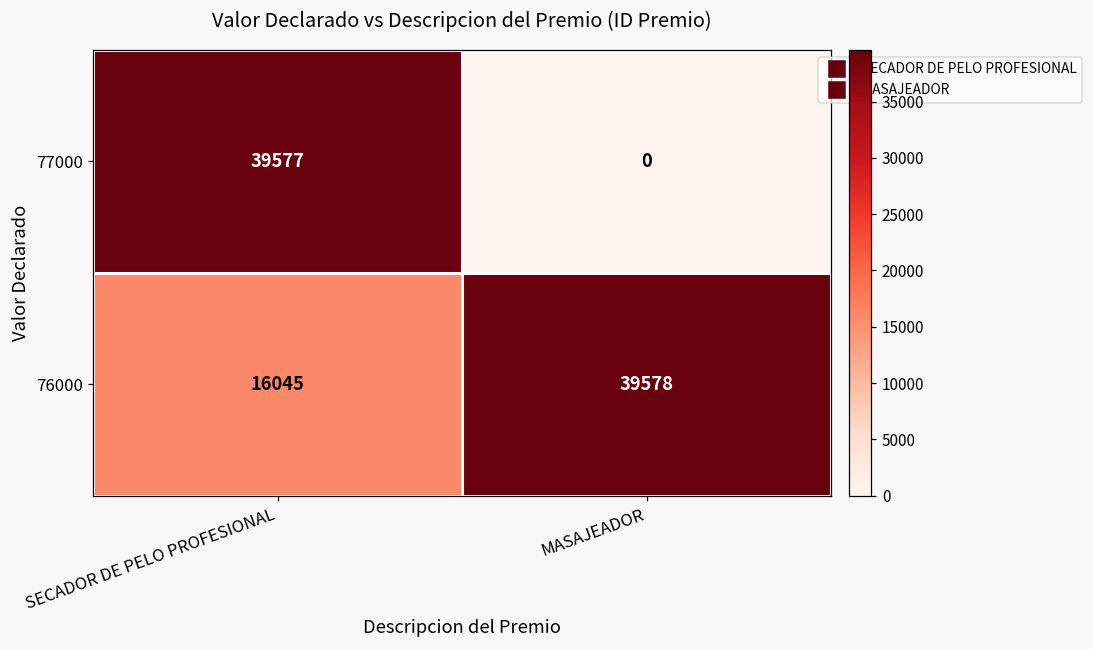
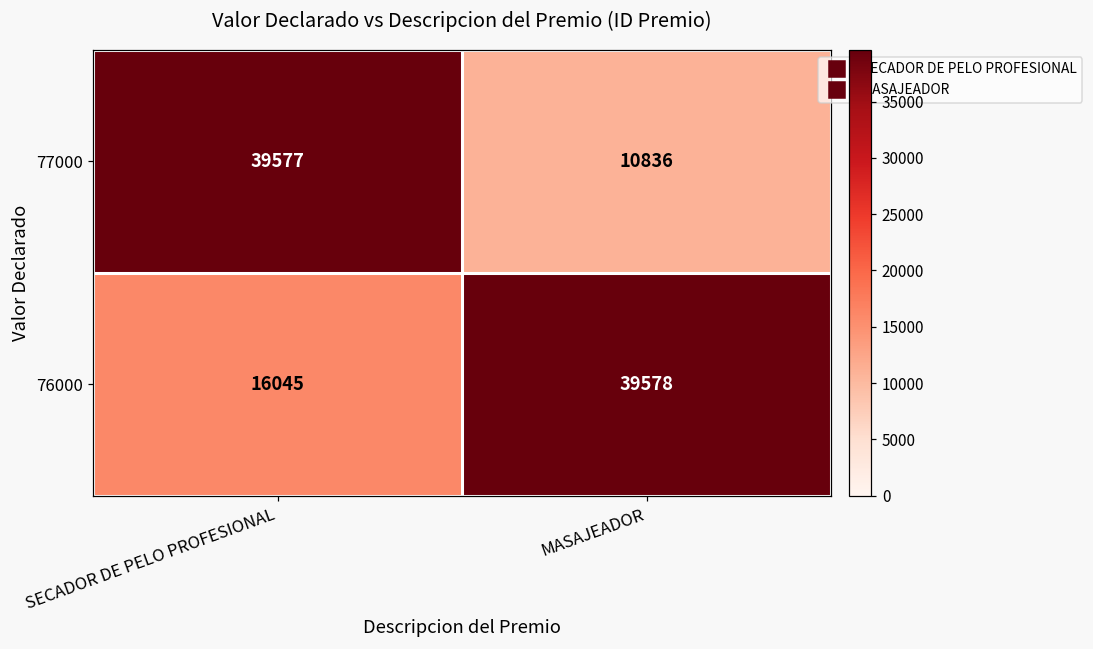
  {
    "77000": {
      "SECADOR DE PELO PROFESIONAL": 39577,
-     "MASAJEADOR": 0
+     "MASAJEADOR": 10836
    },
    "76000": {
      "SECADOR DE PELO PROFESIONAL": 16045,
      "MASAJEADOR": 39578
    }
  }
